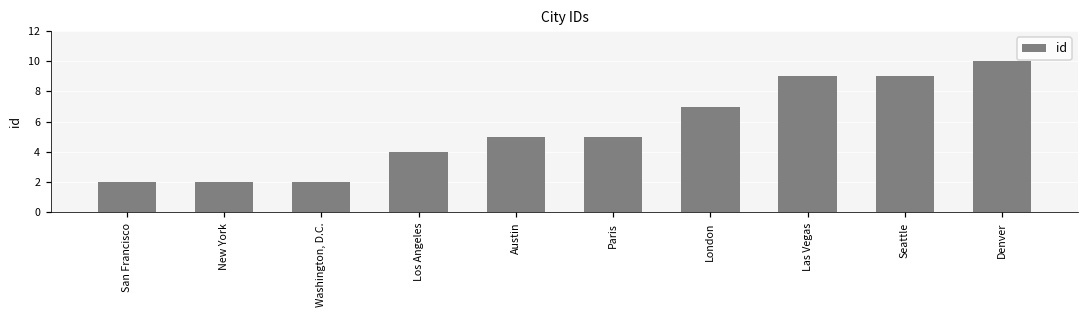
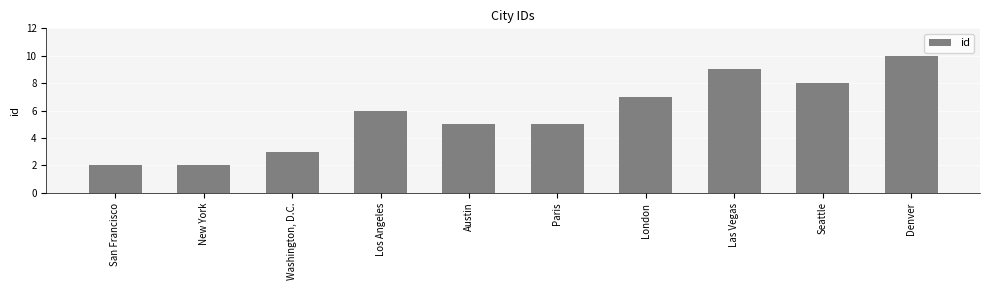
  {
    "San Francisco": 2,
    "New York": 2,
-   "Washington, D.C.": 2,
-   "Los Angeles": 4,
+   "Washington, D.C.": 3,
+   "Los Angeles": 6,
    "Austin": 5,
    "Paris": 5,
    "London": 7,
    "Las Vegas": 9,
-   "Seattle": 9,
+   "Seattle": 8,
    "Denver": 10
  }
